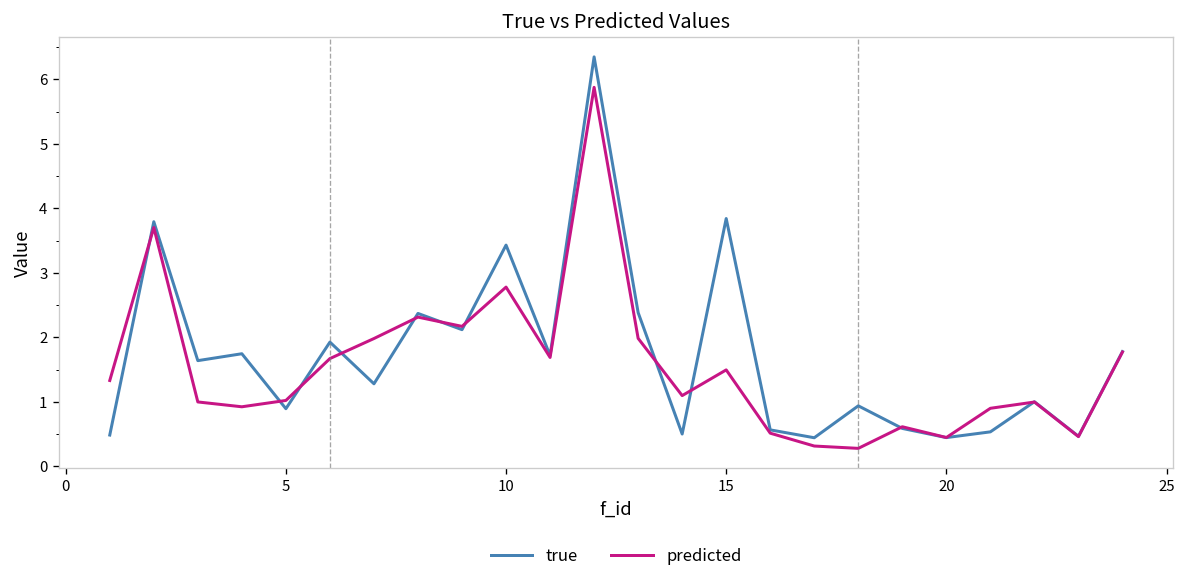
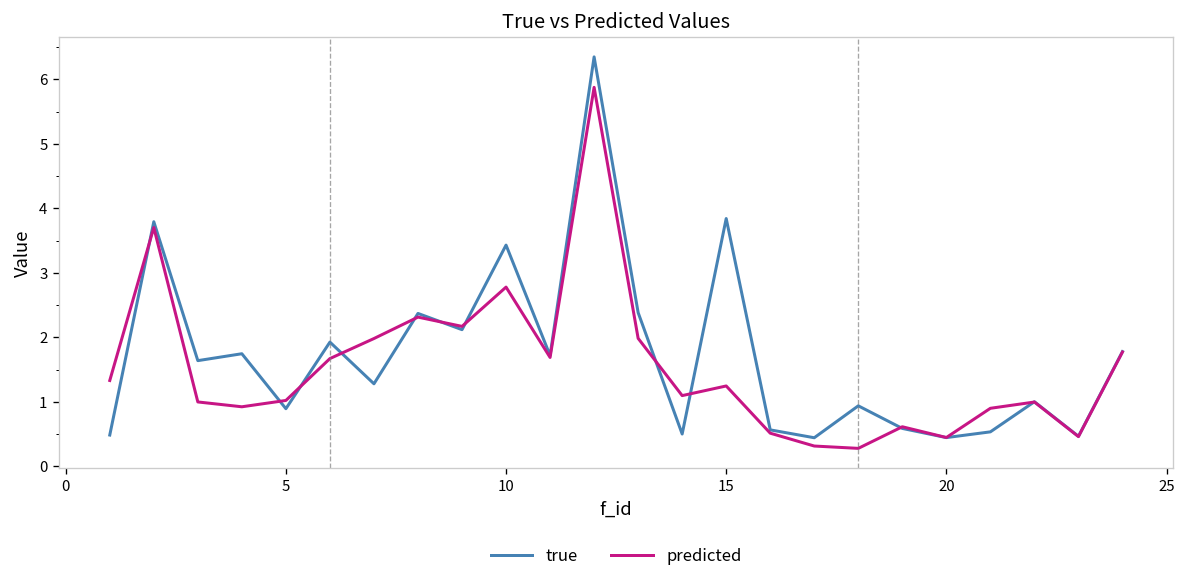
  {
    "true": {
      "5": 0.9,
      "10": 3.4,
      "15": 3.8
    },
    "predicted": {
      "5": 1.0,
      "10": 2.8,
-     "15": 1.5
+     "15": 1.2
    }
  }
